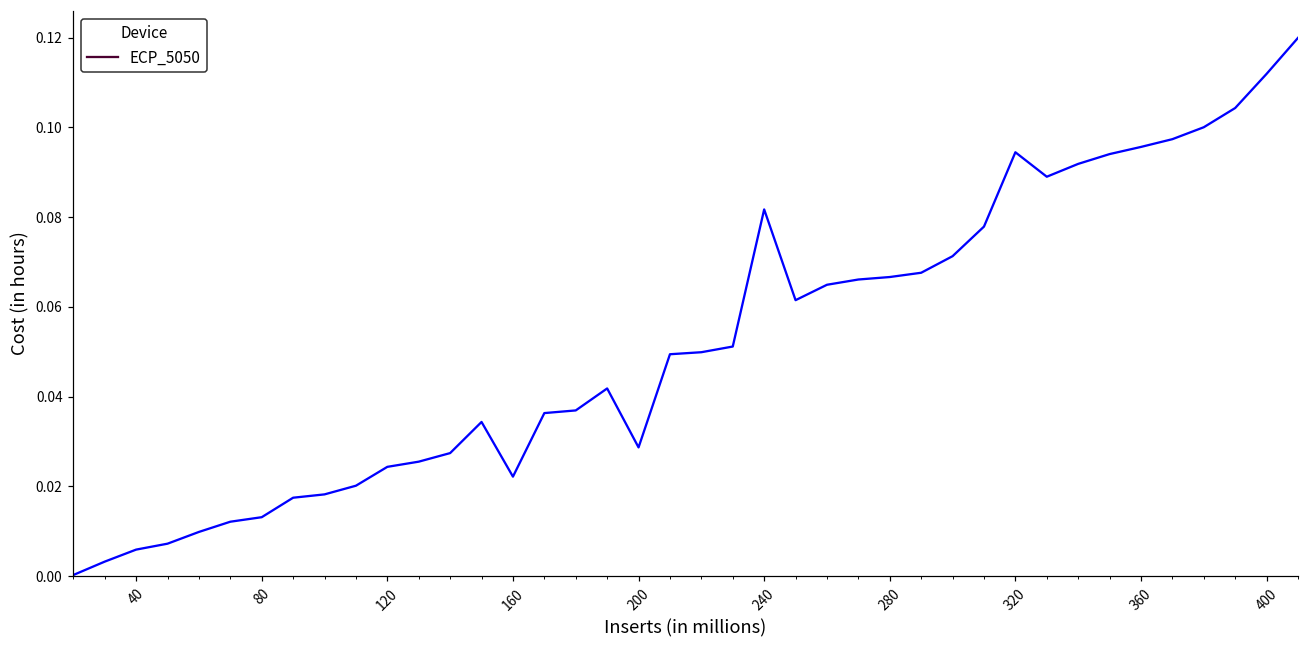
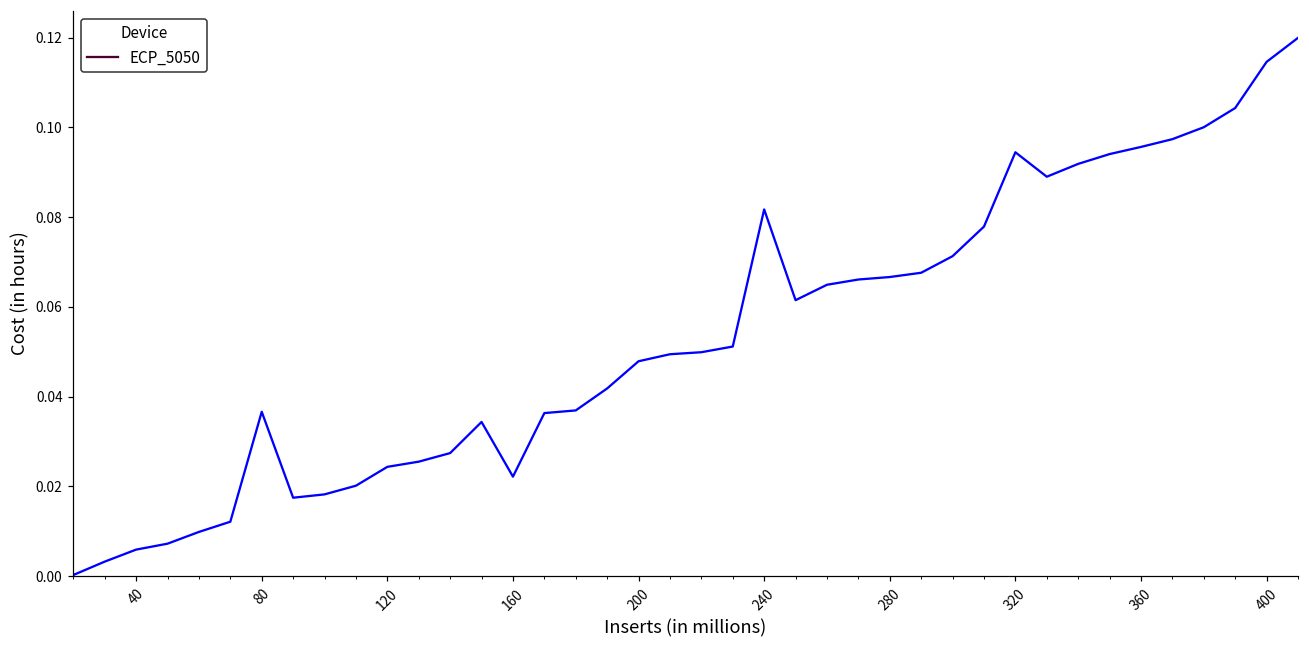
  {
    "40": 0.006,
-   "80": 0.013,
+   "80": 0.037,
    "120": 0.024,
    "160": 0.022,
-   "200": 0.029,
+   "200": 0.048,
    "240": 0.082,
    "280": 0.067,
    "320": 0.094,
    "360": 0.096,
-   "400": 0.112
+   "400": 0.115
  }
